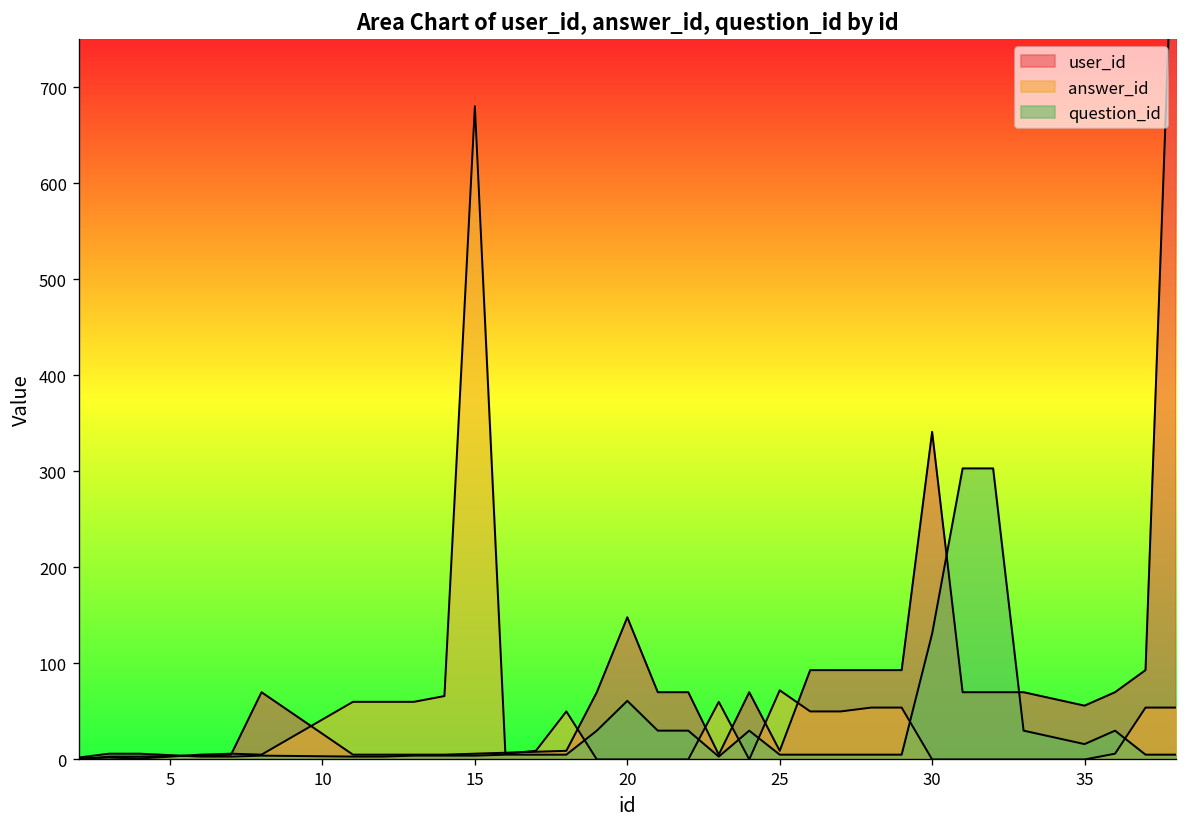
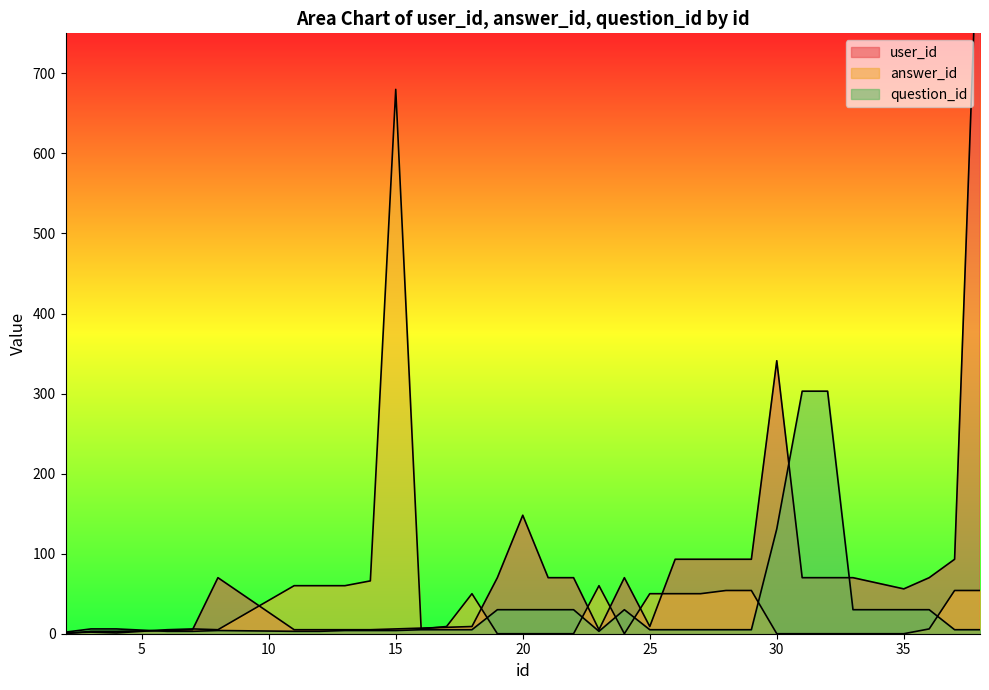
  {
    "user_id": {
      "20": 150,
      "25": 10,
      "30": 340,
      "35": 60
    },
    "answer_id": {
      "15": 680,
      "20": 0,
-     "25": 70,
+     "25": 50,
      "30": 0,
      "35": 0
    },
    "question_id": {
-     "20": 60,
+     "20": 30,
      "25": 10,
      "30": 130,
-     "35": 20
+     "35": 30
    }
  }
